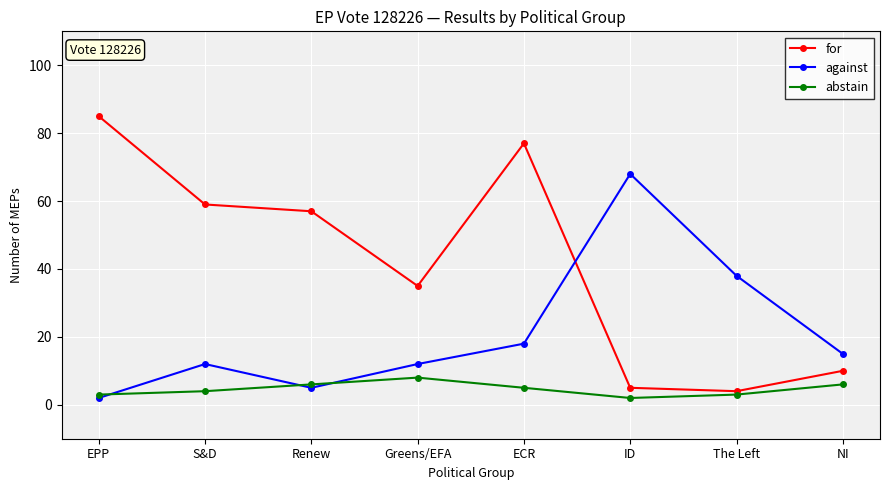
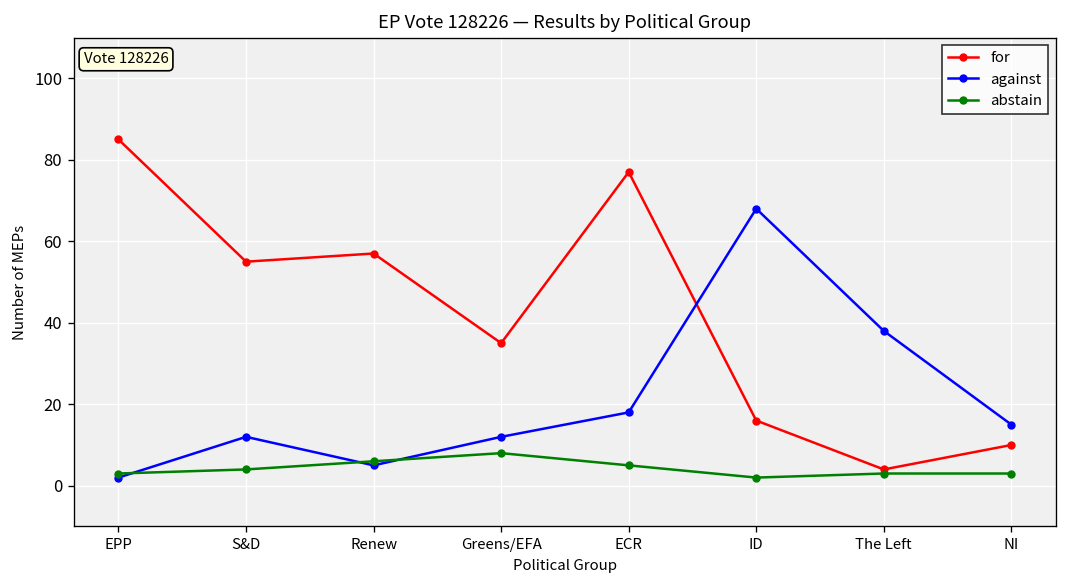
  {
    "for": {
      "EPP": 85,
-     "S&D": 59,
+     "S&D": 55,
      "Renew": 57,
      "Greens/EFA": 35,
      "ECR": 77,
-     "ID": 5,
+     "ID": 16,
      "The Left": 4,
      "NI": 10
    },
    "against": {
      "EPP": 2,
      "S&D": 12,
      "Renew": 5,
      "Greens/EFA": 12,
      "ECR": 18,
      "ID": 68,
      "The Left": 38,
      "NI": 15
    },
    "abstain": {
      "EPP": 3,
      "S&D": 4,
      "Renew": 6,
      "Greens/EFA": 8,
      "ECR": 5,
      "ID": 2,
      "The Left": 3,
-     "NI": 6
+     "NI": 3
    }
  }
